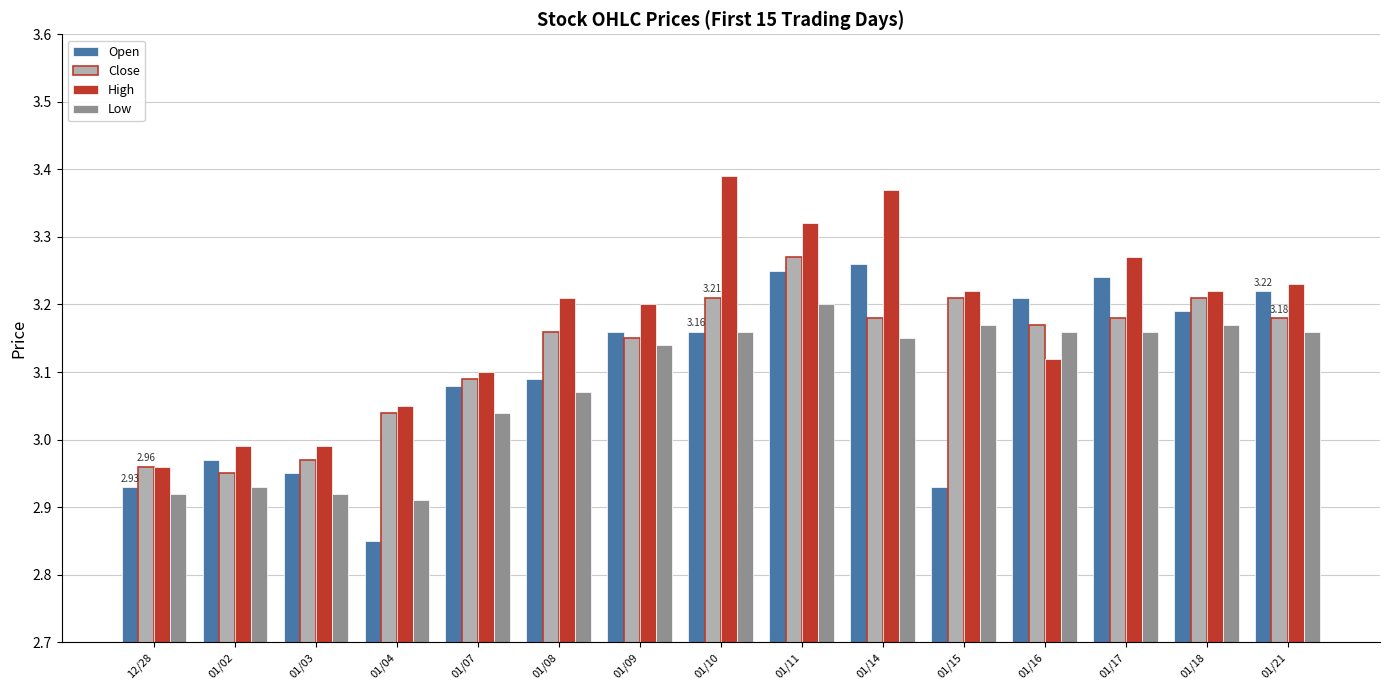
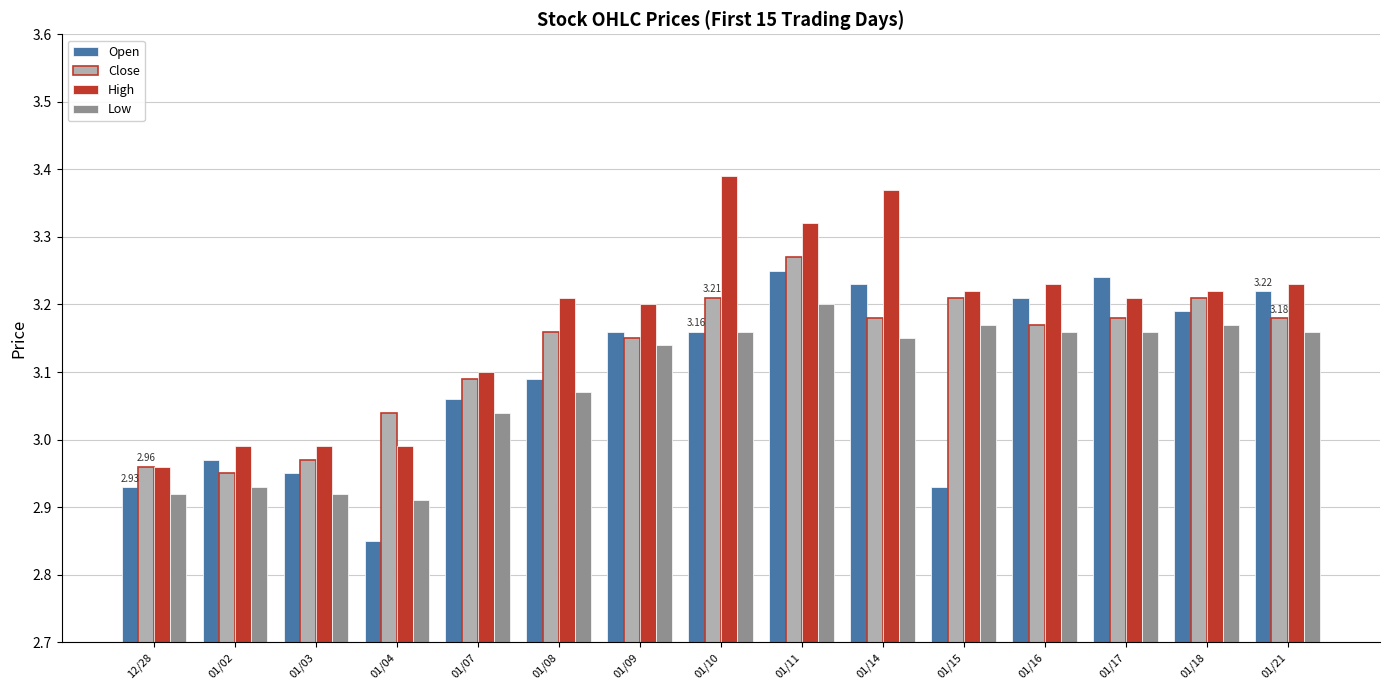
  {
    "Open": {
      "01/02": 2.97,
      "01/03": 2.95,
      "01/04": 2.85,
-     "01/07": 3.08,
+     "01/07": 3.06,
      "01/08": 3.09,
      "01/09": 3.16,
      "01/11": 3.25,
-     "01/14": 3.26,
+     "01/14": 3.23,
      "01/15": 2.93,
      "01/16": 3.21,
      "01/17": 3.24,
      "01/18": 3.19
    },
    "High": {
      "01/02": 2.99,
      "01/03": 2.99,
-     "01/04": 3.05,
+     "01/04": 2.99,
      "01/07": 3.10,
      "01/08": 3.21,
      "01/09": 3.20,
      "01/10": 3.39,
      "01/11": 3.32,
      "01/14": 3.37,
      "01/15": 3.22,
-     "01/16": 3.12,
-     "01/17": 3.27,
+     "01/16": 3.23,
+     "01/17": 3.21,
      "01/18": 3.22,
      "01/21": 3.23
    }
  }
